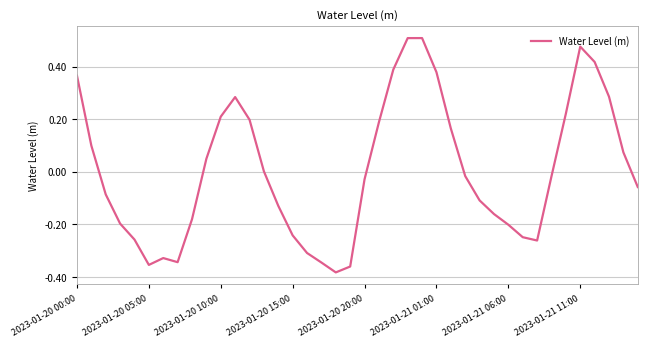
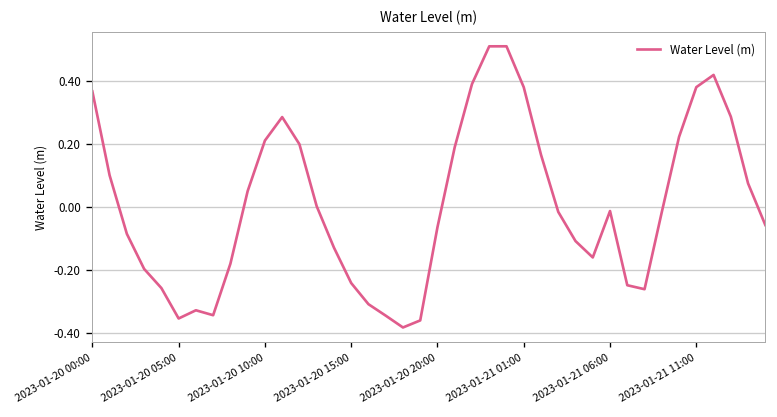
  {
    "2023-01-20 00:00": 0.37,
    "2023-01-20 05:00": -0.35,
    "2023-01-20 10:00": 0.21,
    "2023-01-20 15:00": -0.24,
-   "2023-01-20 20:00": -0.03,
+   "2023-01-20 20:00": -0.07,
    "2023-01-21 01:00": 0.38,
-   "2023-01-21 06:00": -0.20,
-   "2023-01-21 11:00": 0.48
+   "2023-01-21 06:00": -0.01,
+   "2023-01-21 11:00": 0.38
  }
